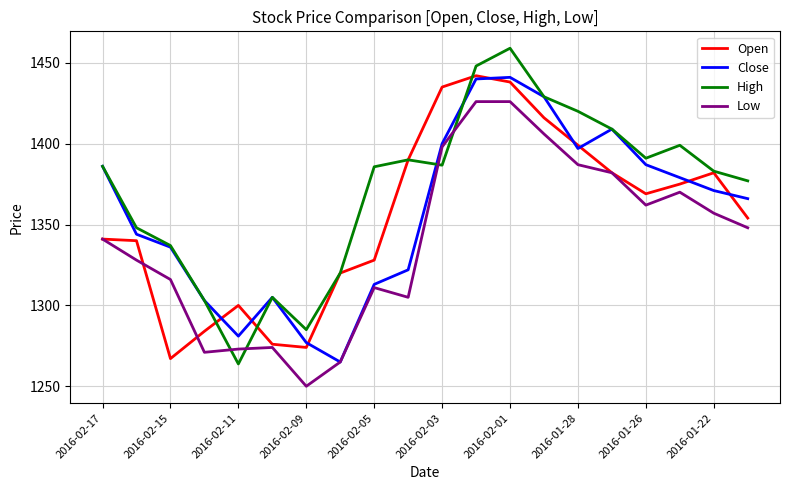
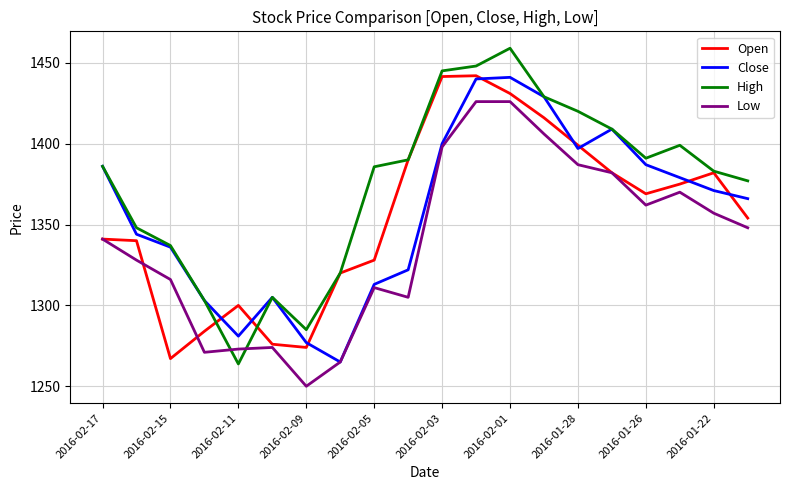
  {
    "Open": {
      "2016-02-15": 1267,
      "2016-02-11": 1300,
      "2016-02-09": 1274,
      "2016-02-05": 1328,
-     "2016-02-03": 1435,
-     "2016-02-01": 1438,
+     "2016-02-03": 1442,
+     "2016-02-01": 1431,
      "2016-01-28": 1399,
      "2016-01-26": 1369
    },
    "Close": {
      "2016-02-11": 1281,
      "2016-02-09": 1277,
      "2016-02-05": 1313,
      "2016-02-03": 1400,
      "2016-02-01": 1441,
      "2016-01-28": 1397,
      "2016-01-26": 1387,
      "2016-01-22": 1371
    },
    "High": {
      "2016-02-11": 1264,
      "2016-02-09": 1285,
      "2016-02-05": 1386,
-     "2016-02-03": 1387,
+     "2016-02-03": 1445,
      "2016-02-01": 1459,
      "2016-01-28": 1420,
      "2016-01-26": 1391
    },
    "Low": {
      "2016-02-15": 1316,
      "2016-02-11": 1273,
      "2016-02-09": 1250,
      "2016-02-05": 1311,
      "2016-02-03": 1398,
      "2016-02-01": 1426,
      "2016-01-28": 1387,
      "2016-01-26": 1362,
      "2016-01-22": 1357
    }
  }
